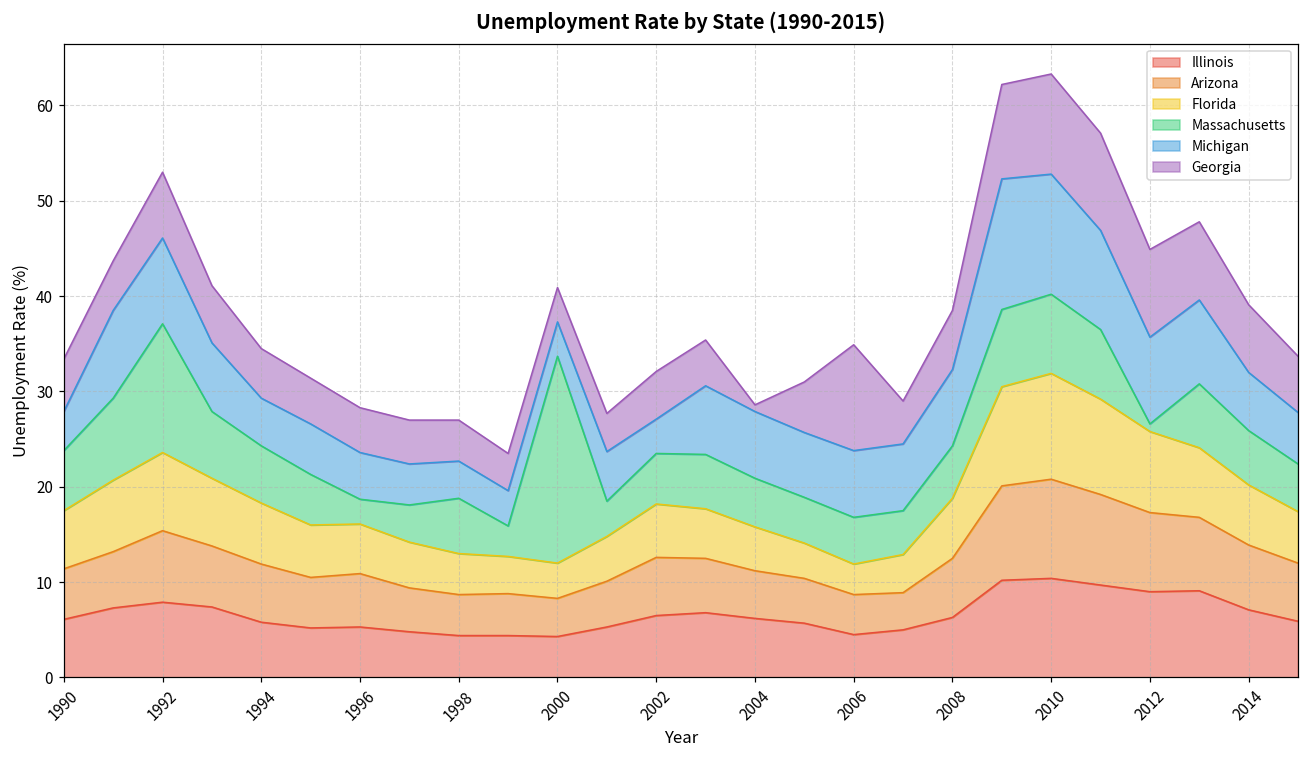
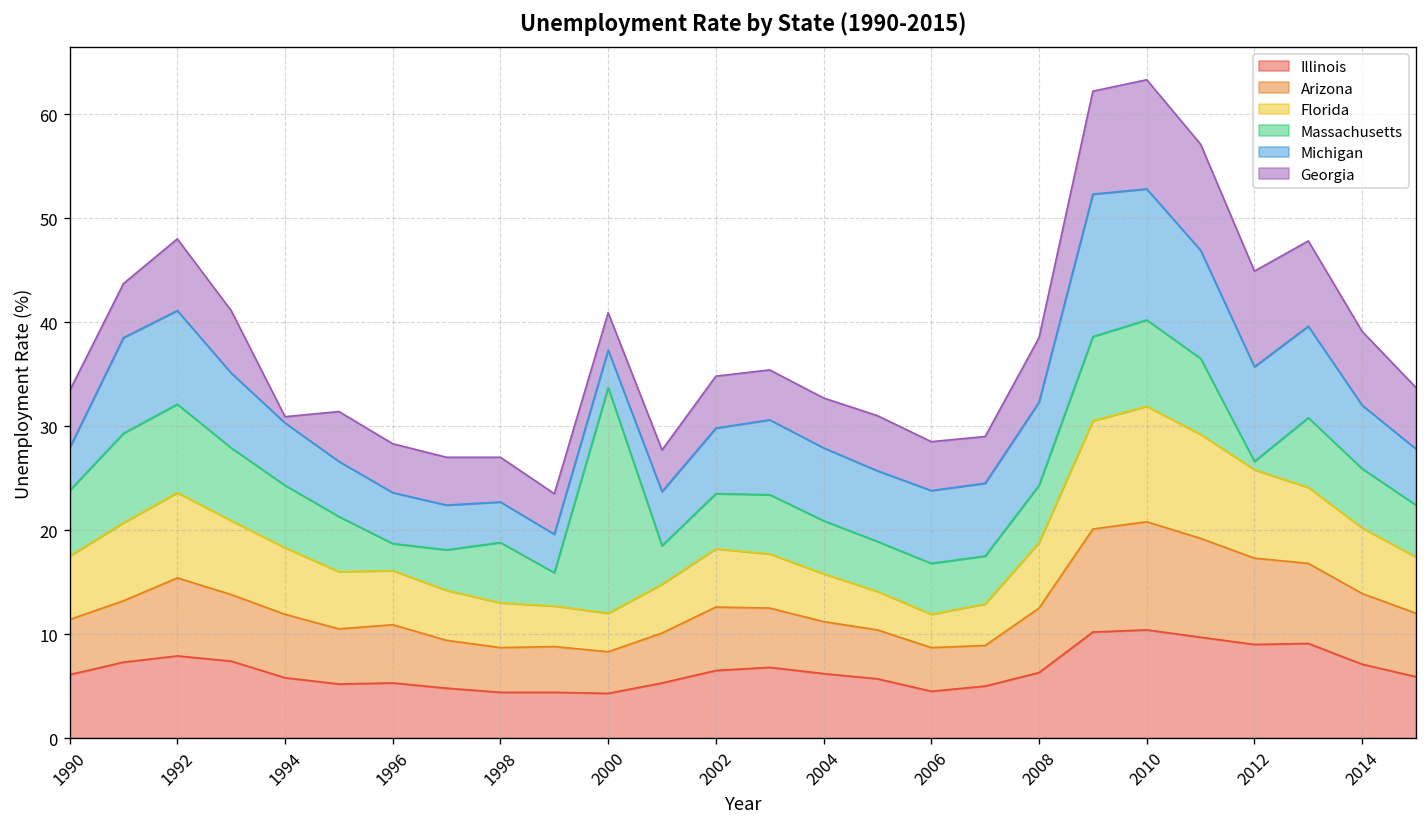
  {
    "Massachusetts": {
      "1990": 6,
-     "1992": 14,
+     "1992": 9,
      "1994": 6,
      "1996": 3,
      "1998": 6,
      "2000": 22,
      "2002": 5,
      "2004": 5,
      "2006": 5,
      "2008": 6,
      "2010": 8,
      "2012": 1,
      "2014": 6
    },
    "Michigan": {
      "1990": 4,
      "1992": 9,
-     "1994": 5,
+     "1994": 6,
      "1996": 5,
      "1998": 4,
      "2000": 4,
-     "2002": 4,
+     "2002": 6,
      "2004": 7,
      "2006": 7,
      "2008": 8,
      "2010": 13,
      "2012": 9,
      "2014": 6
    },
    "Georgia": {
      "1990": 6,
      "1992": 7,
-     "1994": 5,
+     "1994": 1,
      "1996": 5,
      "1998": 4,
      "2000": 4,
      "2002": 5,
-     "2004": 1,
-     "2006": 11,
+     "2004": 5,
+     "2006": 5,
      "2008": 6,
      "2010": 11,
      "2012": 9,
      "2014": 7
    }
  }
